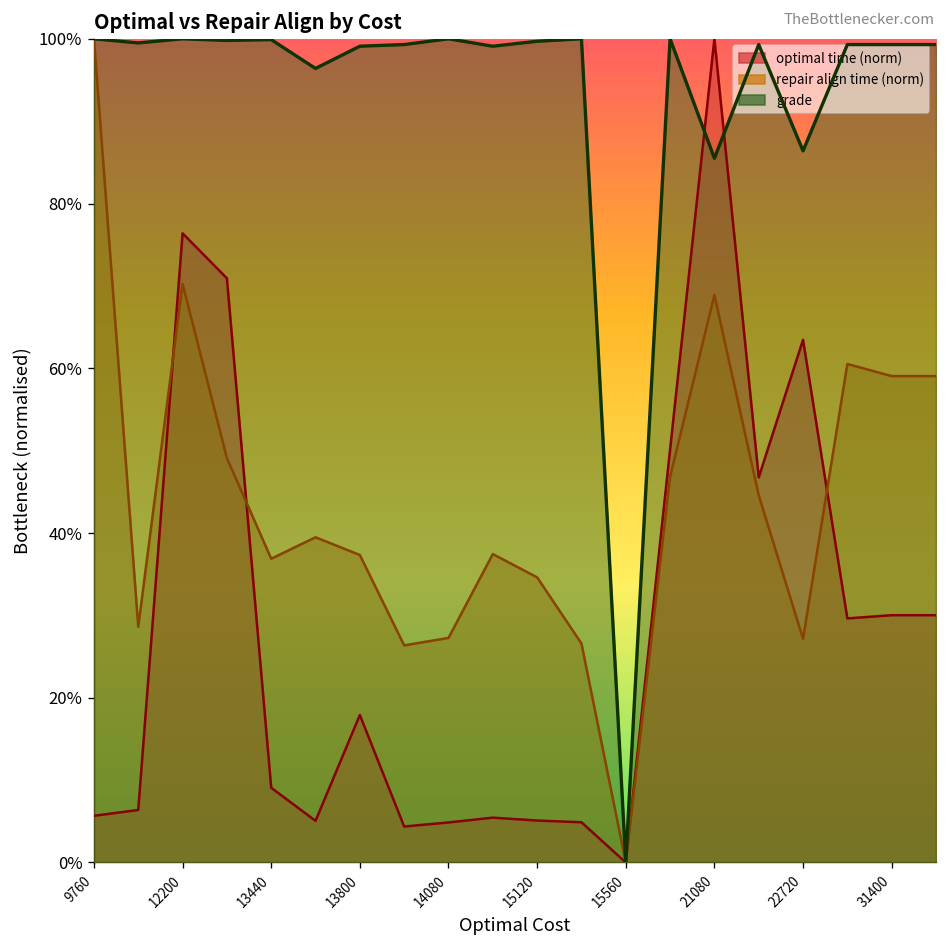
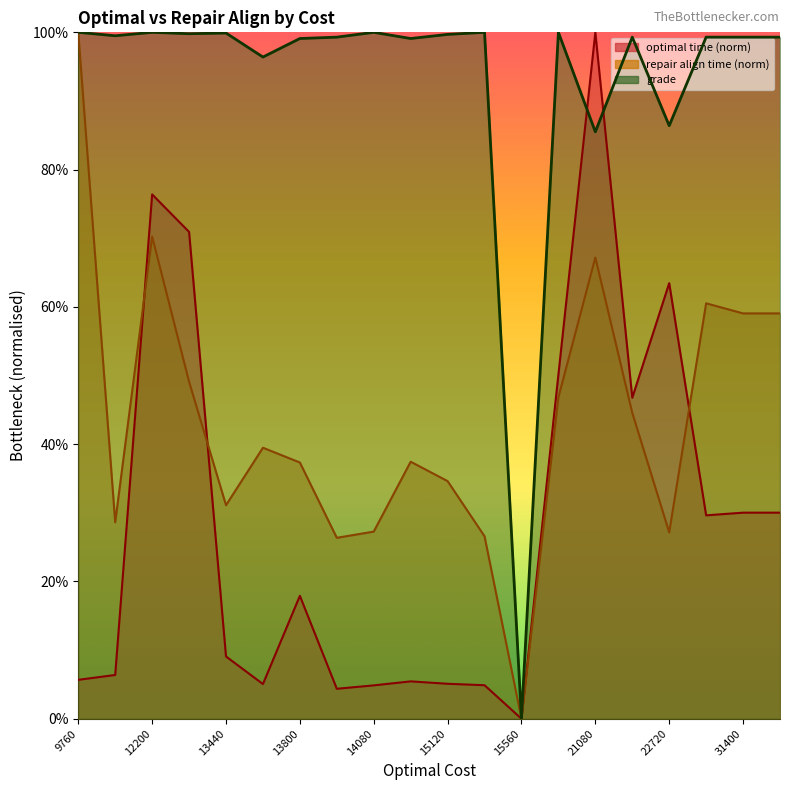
  {
    "optimal time (norm)": {
      "9760": "6%",
      "12200": "76%",
      "13440": "9%",
      "13800": "18%",
      "14080": "5%",
      "15120": "5%",
      "21080": "100%",
      "22720": "63%",
      "31400": "30%"
    },
    "repair align time (norm)": {
      "12200": "70%",
-     "13440": "37%",
+     "13440": "31%",
      "13800": "37%",
      "14080": "27%",
      "15120": "35%",
-     "21080": "69%",
+     "21080": "67%",
      "22720": "27%",
      "31400": "59%"
    },
    "grade": {
      "12200": "100%",
      "13440": "100%",
      "13800": "99%",
      "14080": "100%",
      "15120": "100%",
      "21080": "86%",
      "22720": "86%",
      "31400": "99%"
    }
  }
